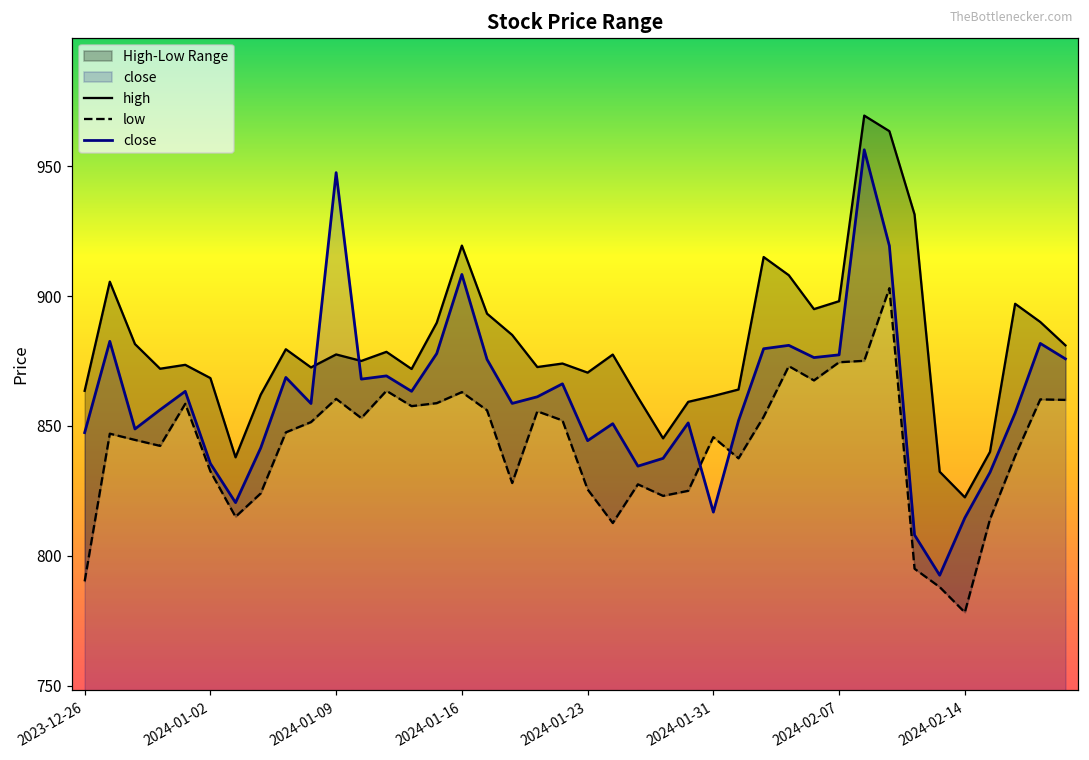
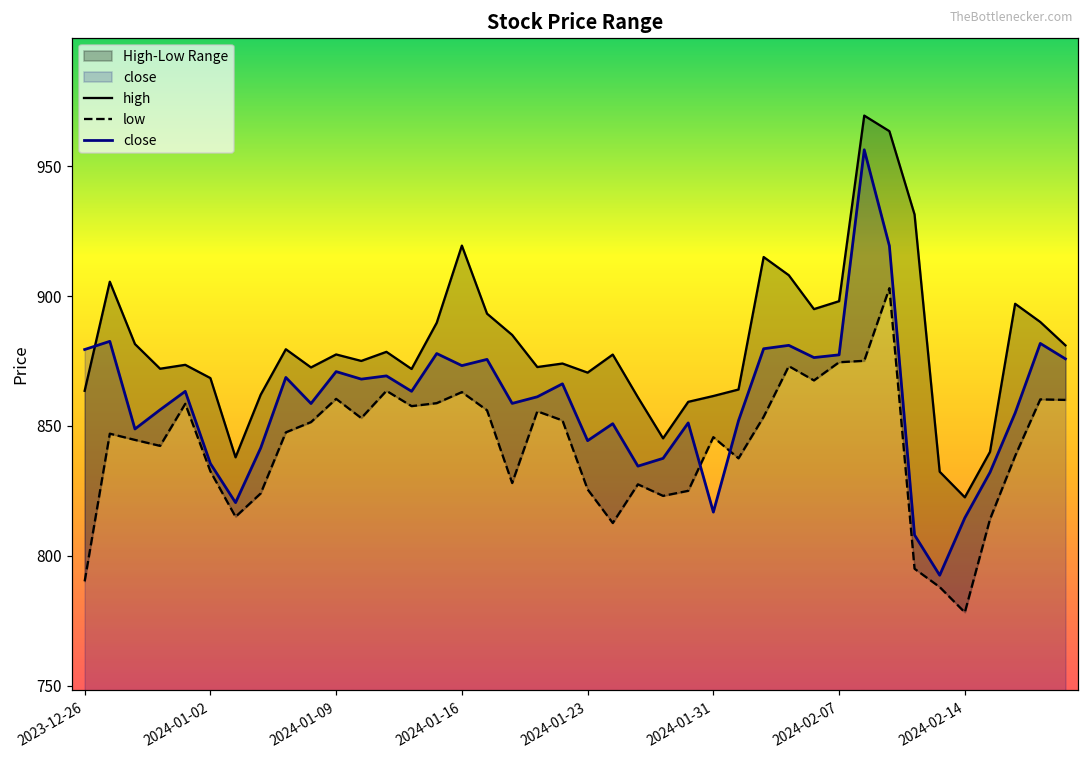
  {
    "close": {
-     "2023-12-26": 847,
+     "2023-12-26": 879,
      "2024-01-02": 836,
-     "2024-01-09": 948,
-     "2024-01-16": 908,
+     "2024-01-09": 871,
+     "2024-01-16": 873,
      "2024-01-23": 844,
      "2024-01-31": 817,
      "2024-02-07": 877,
      "2024-02-14": 815
    }
  }
